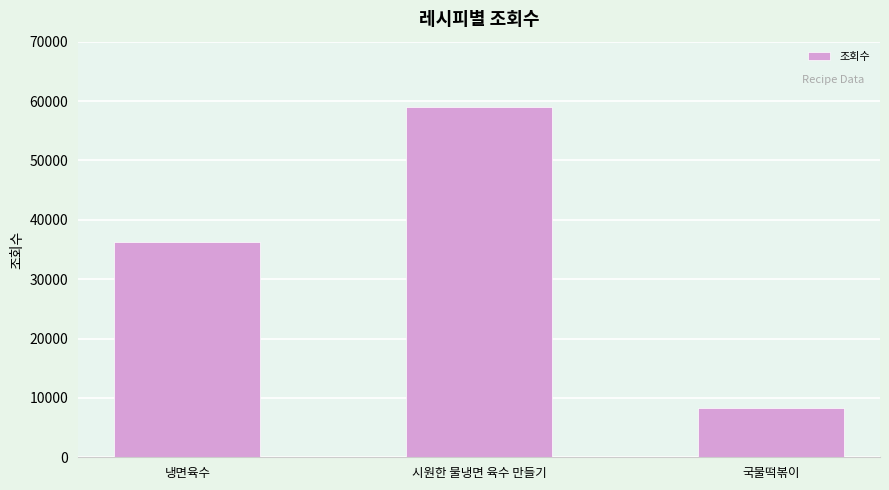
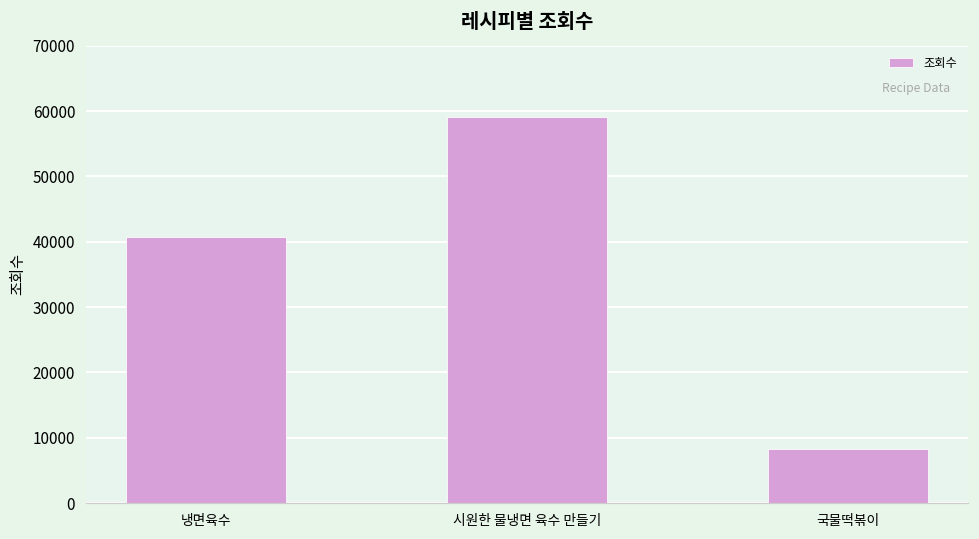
  {
-   "냉면육수": 36000,
+   "냉면육수": 41000,
    "시원한 물냉면 육수 만들기": 59000,
    "국물떡볶이": 8000
  }
